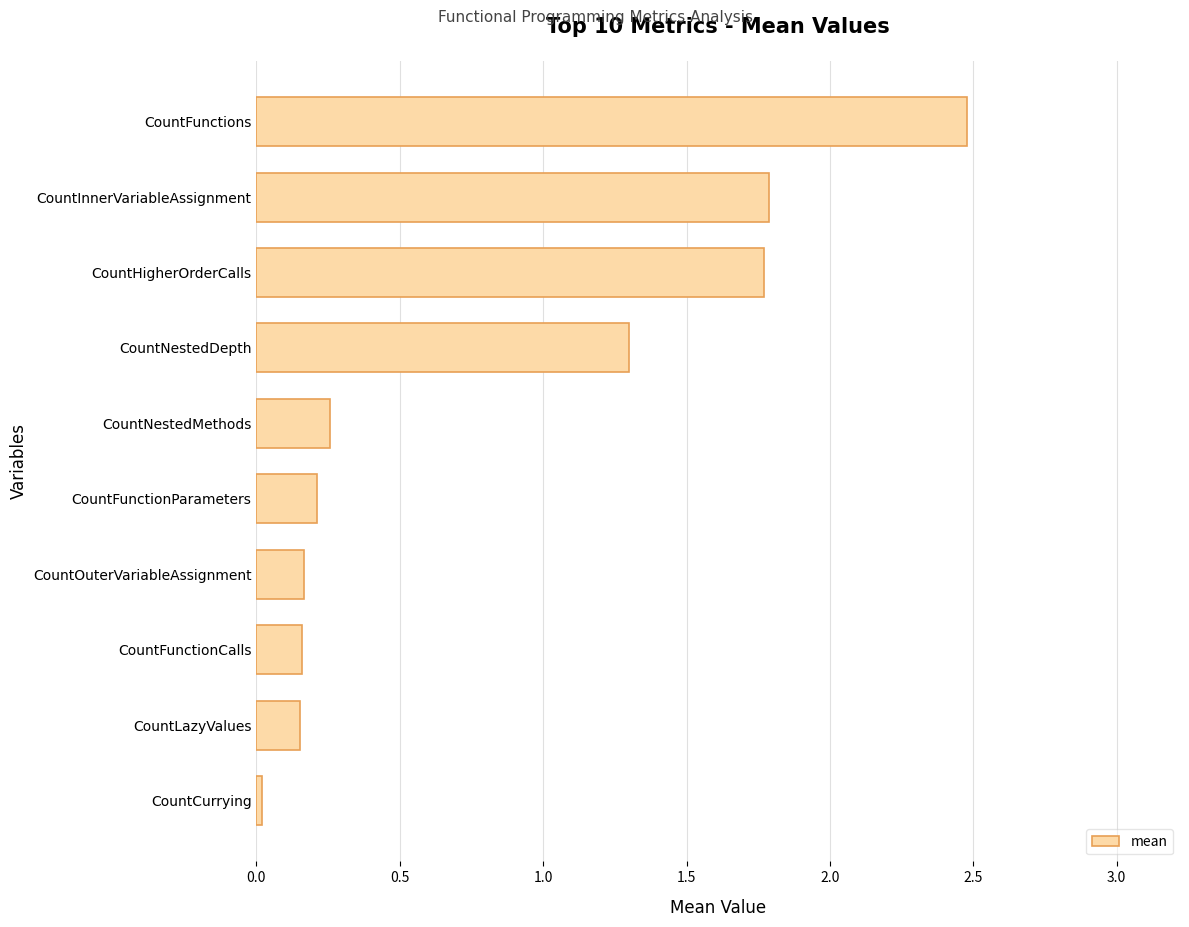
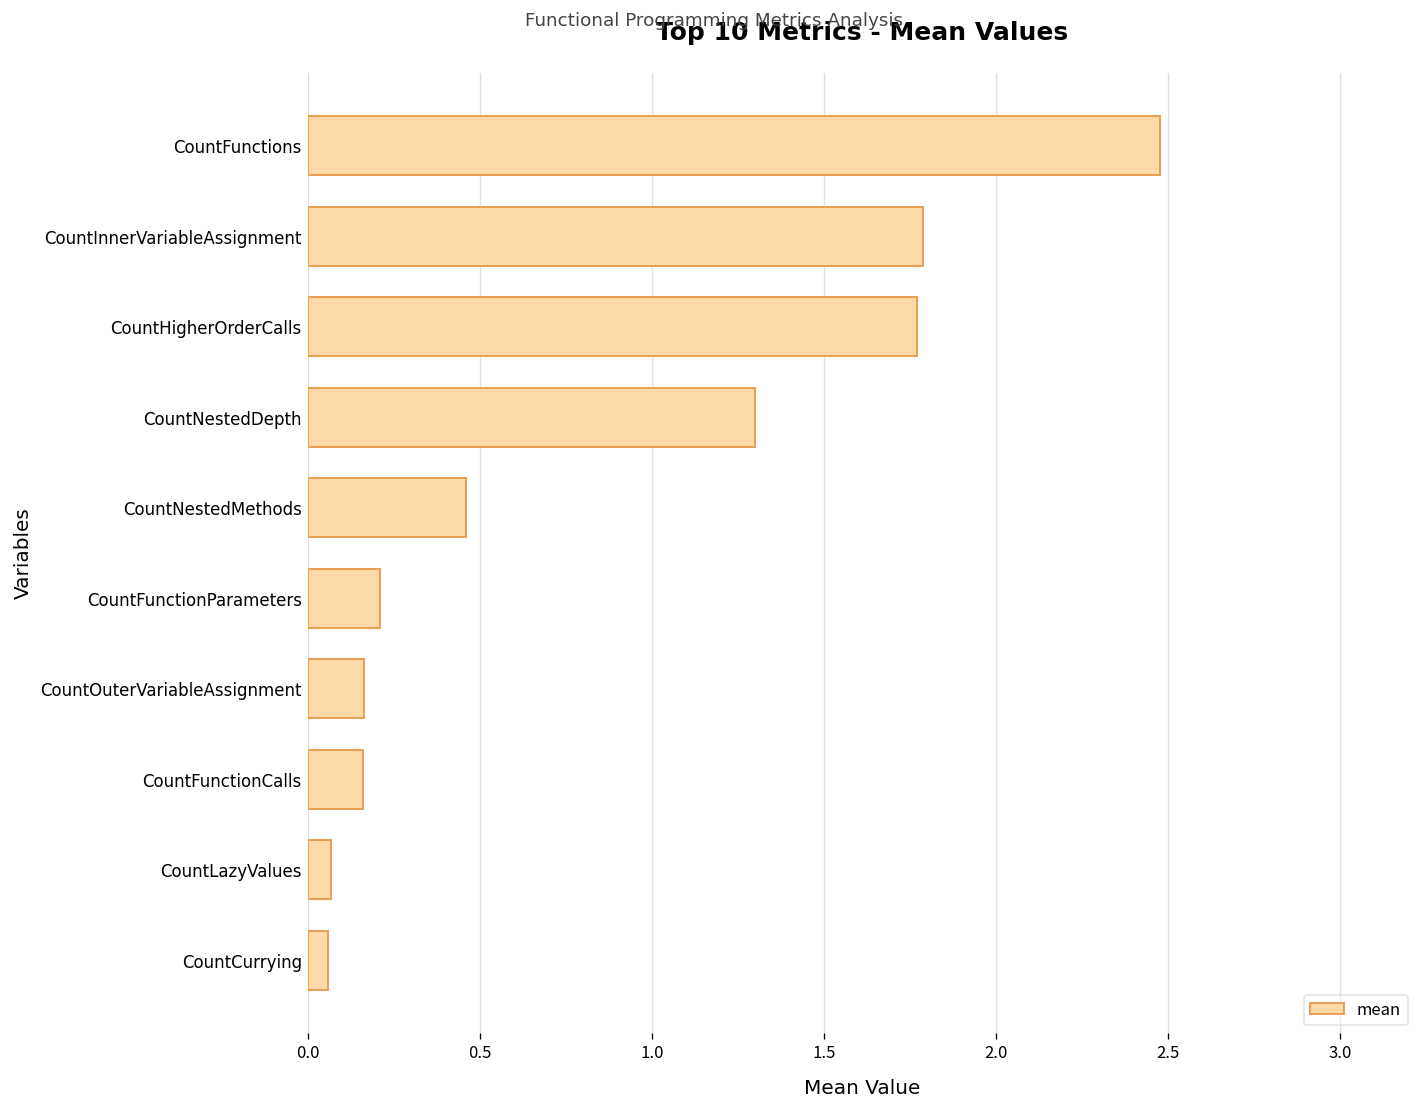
  {
    "CountFunctions": 2.48,
    "CountInnerVariableAssignment": 1.79,
    "CountHigherOrderCalls": 1.77,
    "CountNestedDepth": 1.30,
-   "CountNestedMethods": 0.26,
+   "CountNestedMethods": 0.46,
    "CountFunctionParameters": 0.21,
    "CountOuterVariableAssignment": 0.16,
    "CountFunctionCalls": 0.16,
-   "CountLazyValues": 0.15,
-   "CountCurrying": 0.02
+   "CountLazyValues": 0.07,
+   "CountCurrying": 0.06
  }
